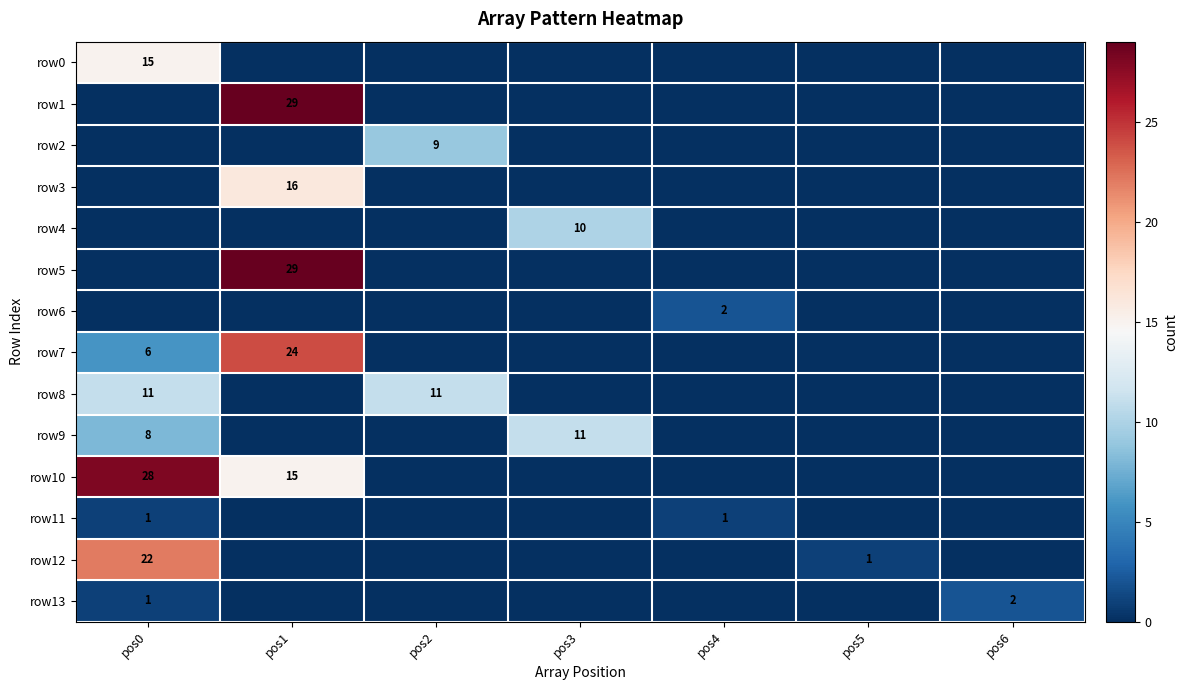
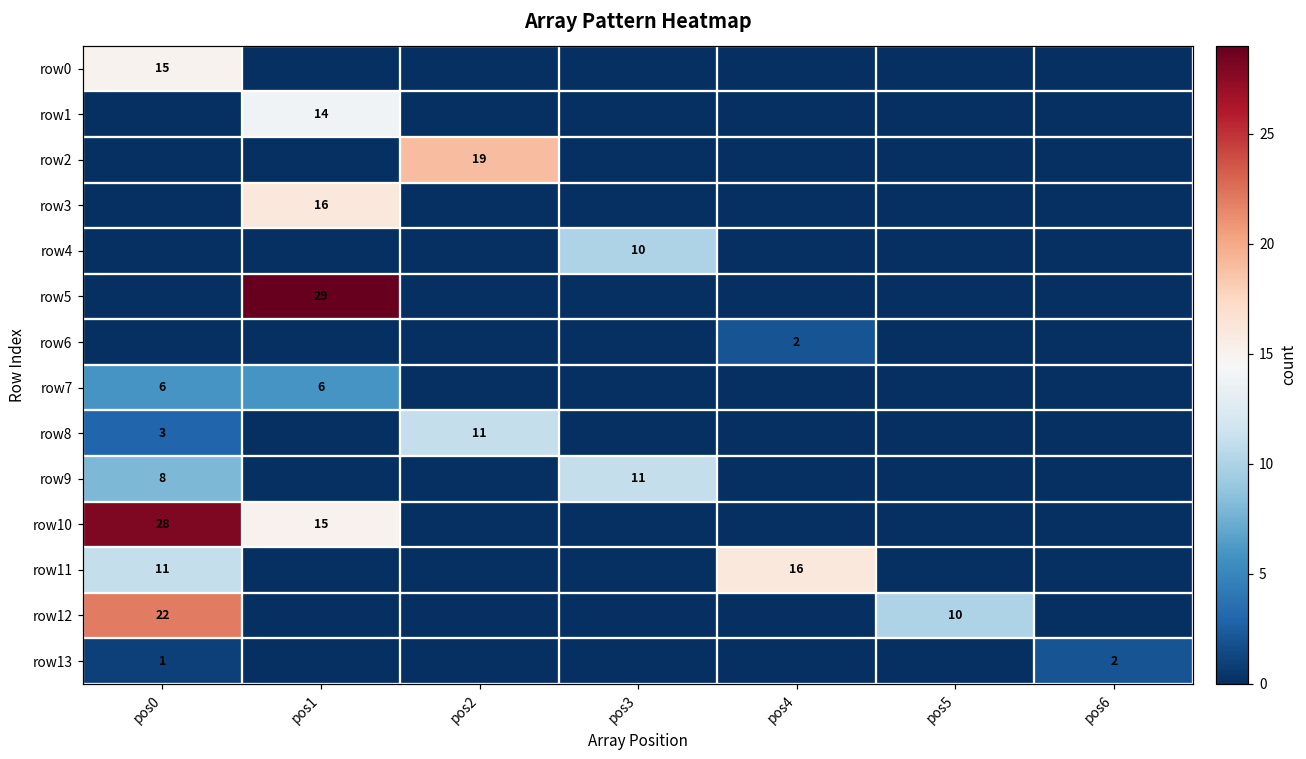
  {
    "row0": {
      "pos0": 15
    },
    "row1": {
-     "pos1": 29
+     "pos1": 14
    },
    "row2": {
-     "pos2": 9
+     "pos2": 19
    },
    "row3": {
      "pos1": 16
    },
    "row4": {
      "pos3": 10
    },
    "row5": {
      "pos1": 29
    },
    "row6": {
      "pos4": 2
    },
    "row7": {
      "pos0": 6,
-     "pos1": 24
+     "pos1": 6
    },
    "row8": {
-     "pos0": 11,
+     "pos0": 3,
      "pos2": 11
    },
    "row9": {
      "pos0": 8,
      "pos3": 11
    },
    "row10": {
      "pos0": 28,
      "pos1": 15
    },
    "row11": {
-     "pos0": 1,
-     "pos4": 1
+     "pos0": 11,
+     "pos4": 16
    },
    "row12": {
      "pos0": 22,
-     "pos5": 1
+     "pos5": 10
    },
    "row13": {
      "pos0": 1,
      "pos6": 2
    }
  }
